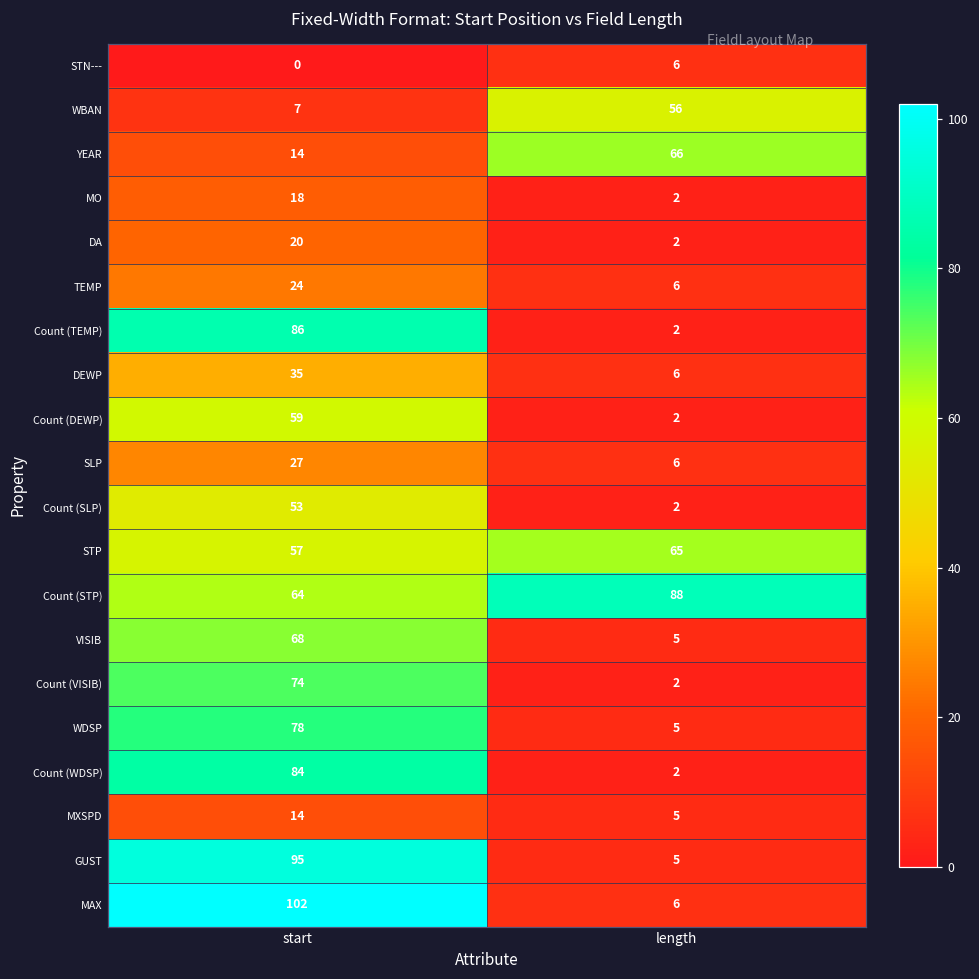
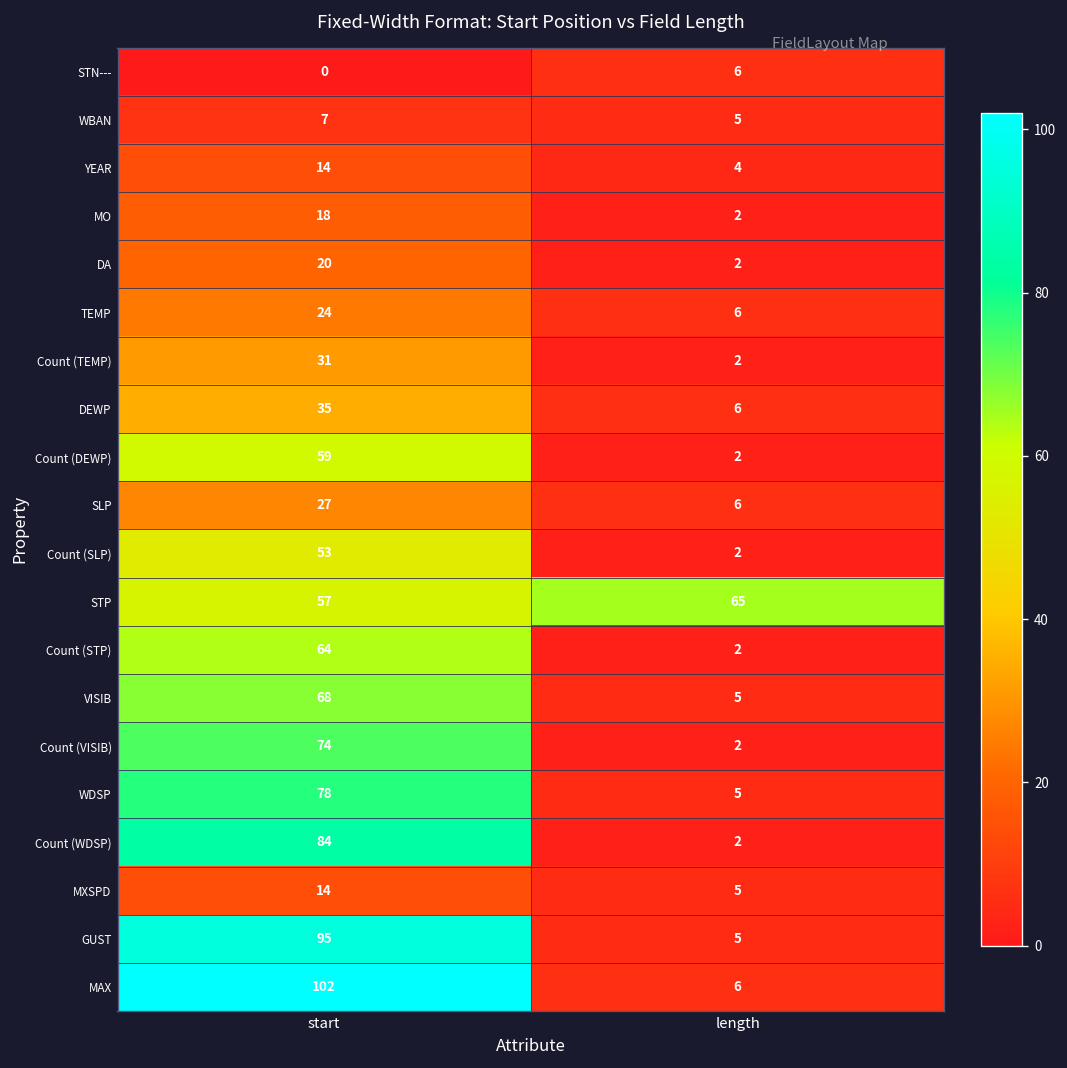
  {
    "STN---": {
      "start": 0,
      "length": 6
    },
    "WBAN": {
      "start": 7,
-     "length": 56
+     "length": 5
    },
    "YEAR": {
      "start": 14,
-     "length": 66
+     "length": 4
    },
    "MO": {
      "start": 18,
      "length": 2
    },
    "DA": {
      "start": 20,
      "length": 2
    },
    "TEMP": {
      "start": 24,
      "length": 6
    },
    "Count (TEMP)": {
-     "start": 86,
+     "start": 31,
      "length": 2
    },
    "DEWP": {
      "start": 35,
      "length": 6
    },
    "Count (DEWP)": {
      "start": 59,
      "length": 2
    },
    "SLP": {
      "start": 27,
      "length": 6
    },
    "Count (SLP)": {
      "start": 53,
      "length": 2
    },
    "STP": {
      "start": 57,
      "length": 65
    },
    "Count (STP)": {
      "start": 64,
-     "length": 88
+     "length": 2
    },
    "VISIB": {
      "start": 68,
      "length": 5
    },
    "Count (VISIB)": {
      "start": 74,
      "length": 2
    },
    "WDSP": {
      "start": 78,
      "length": 5
    },
    "Count (WDSP)": {
      "start": 84,
      "length": 2
    },
    "MXSPD": {
      "start": 14,
      "length": 5
    },
    "GUST": {
      "start": 95,
      "length": 5
    },
    "MAX": {
      "start": 102,
      "length": 6
    }
  }
